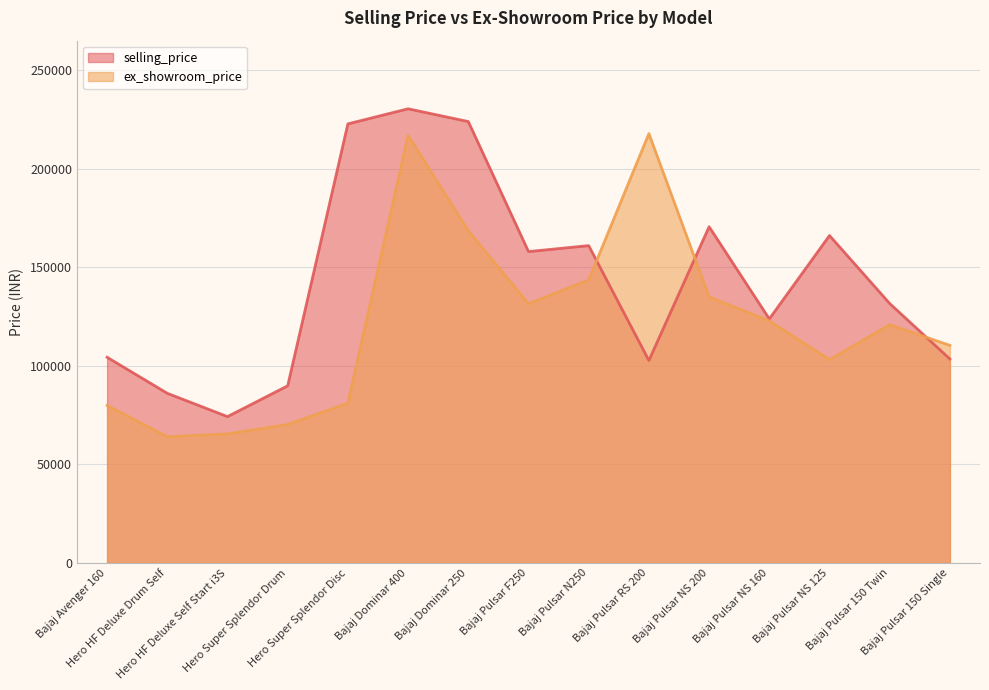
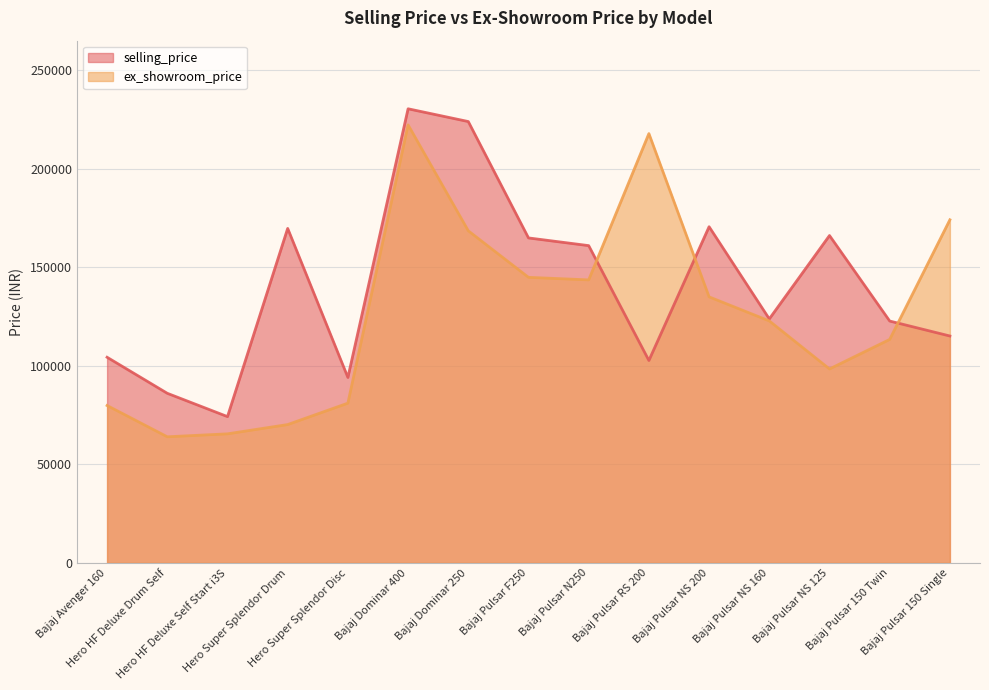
  {
    "selling_price": {
      "Bajaj Avenger 160": 104000,
      "Hero HF Deluxe Drum Self": 86000,
      "Hero HF Deluxe Self Start i3S": 74000,
-     "Hero Super Splendor Drum": 90000,
-     "Hero Super Splendor Disc": 223000,
+     "Hero Super Splendor Drum": 170000,
+     "Hero Super Splendor Disc": 94000,
      "Bajaj Dominar 400": 231000,
      "Bajaj Dominar 250": 224000,
-     "Bajaj Pulsar F250": 158000,
+     "Bajaj Pulsar F250": 165000,
      "Bajaj Pulsar N250": 161000,
      "Bajaj Pulsar RS 200": 103000,
      "Bajaj Pulsar NS 200": 171000,
      "Bajaj Pulsar NS 125": 166000,
-     "Bajaj Pulsar 150 Twin": 132000,
-     "Bajaj Pulsar 150 Single": 104000
+     "Bajaj Pulsar 150 Twin": 123000,
+     "Bajaj Pulsar 150 Single": 115000
    },
    "ex_showroom_price": {
      "Bajaj Avenger 160": 80000,
      "Hero HF Deluxe Drum Self": 64000,
      "Hero HF Deluxe Self Start i3S": 66000,
      "Hero Super Splendor Drum": 70000,
      "Hero Super Splendor Disc": 81000,
-     "Bajaj Dominar 400": 217000,
+     "Bajaj Dominar 400": 222000,
      "Bajaj Dominar 250": 169000,
-     "Bajaj Pulsar F250": 132000,
+     "Bajaj Pulsar F250": 145000,
      "Bajaj Pulsar N250": 144000,
      "Bajaj Pulsar RS 200": 218000,
      "Bajaj Pulsar NS 200": 135000,
-     "Bajaj Pulsar NS 125": 103000,
-     "Bajaj Pulsar 150 Twin": 121000,
-     "Bajaj Pulsar 150 Single": 110000
+     "Bajaj Pulsar NS 125": 98000,
+     "Bajaj Pulsar 150 Twin": 113000,
+     "Bajaj Pulsar 150 Single": 174000
    }
  }
